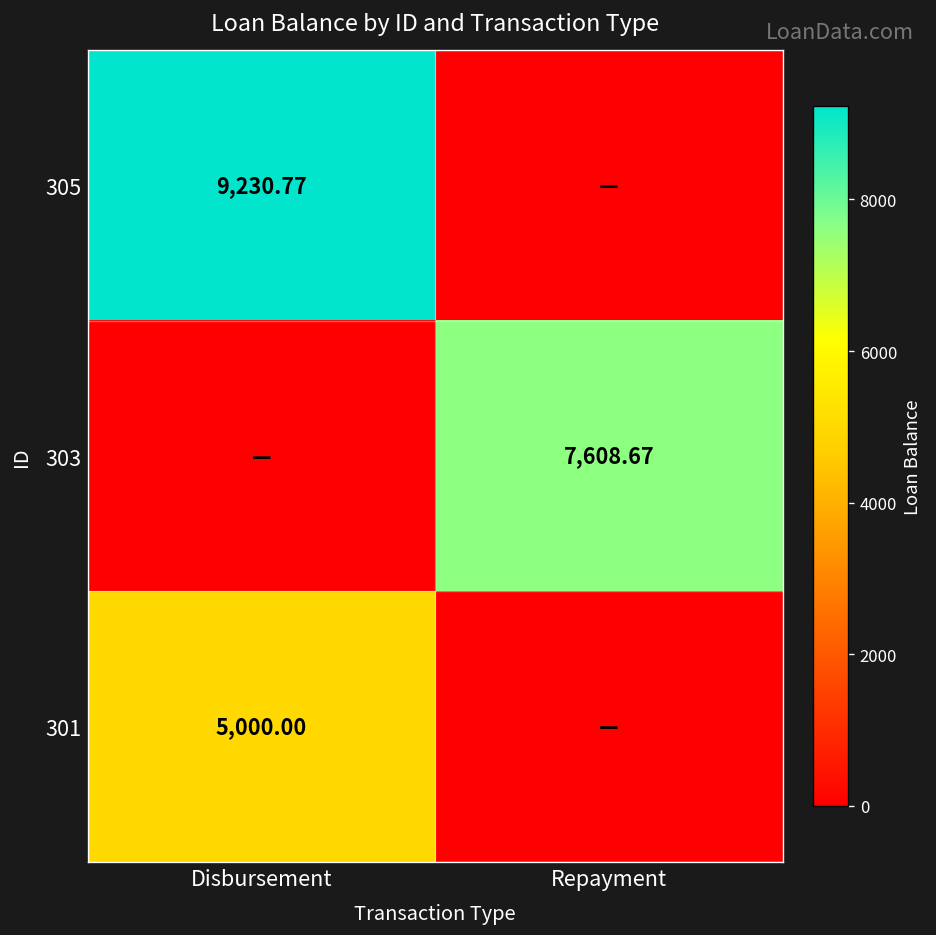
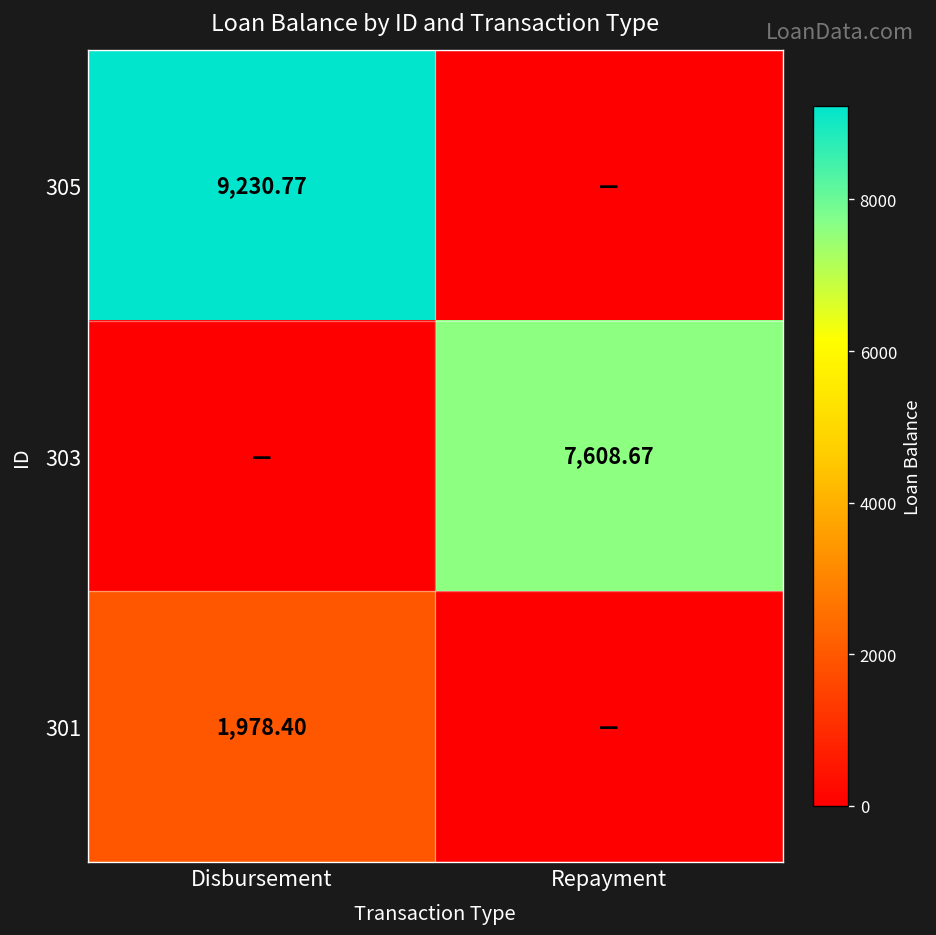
  {
    "305": {
      "Disbursement": "9,230.77"
    },
    "303": {
      "Repayment": "7,608.67"
    },
    "301": {
-     "Disbursement": "5,000.00"
+     "Disbursement": "1,978.40"
    }
  }
